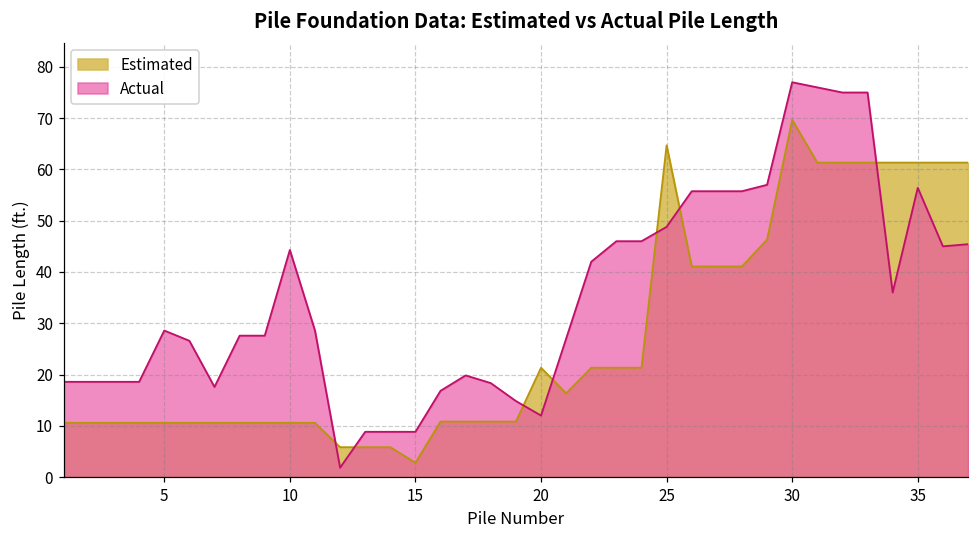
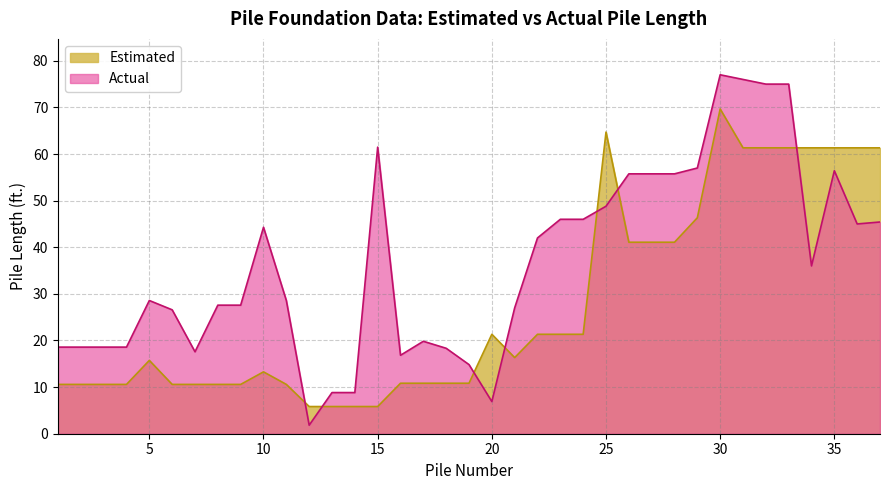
  {
    "Estimated": {
-     "5": 11,
-     "10": 11,
-     "15": 3,
+     "5": 16,
+     "10": 13,
+     "15": 6,
      "20": 21,
      "25": 65,
      "30": 70,
      "35": 61
    },
    "Actual": {
      "5": 29,
      "10": 44,
-     "15": 9,
-     "20": 12,
+     "15": 61,
+     "20": 7,
      "25": 49,
      "30": 77,
      "35": 56
    }
  }
